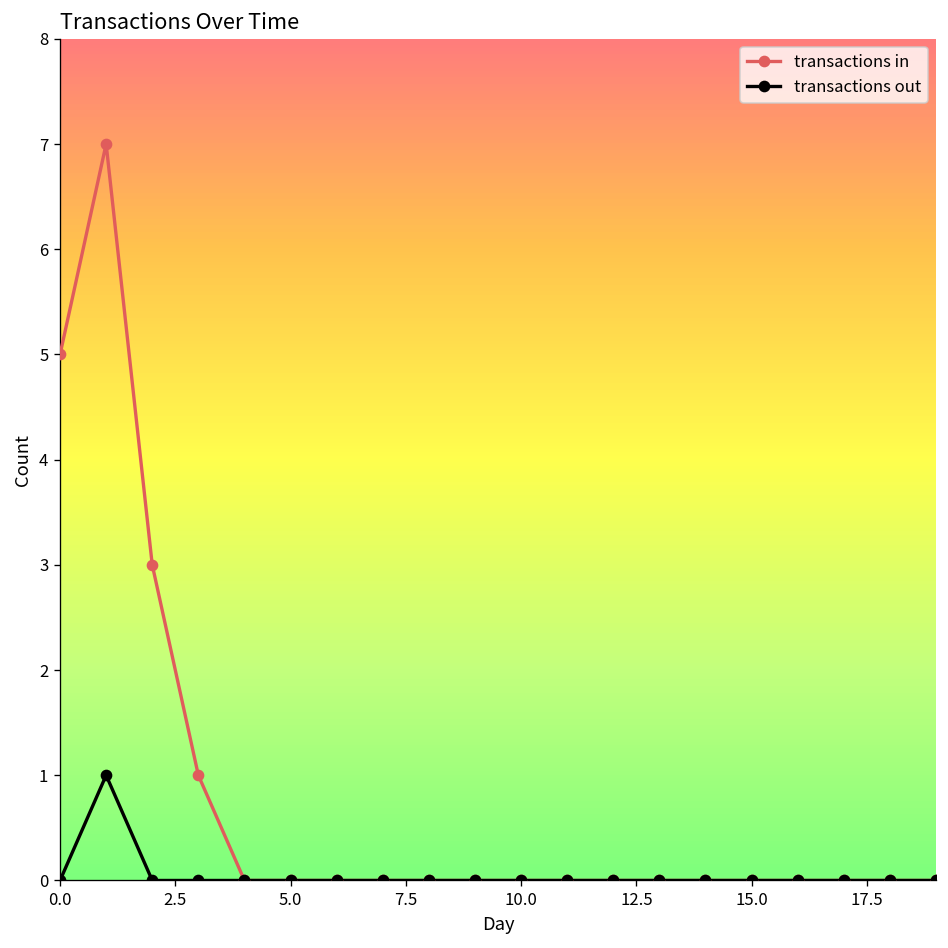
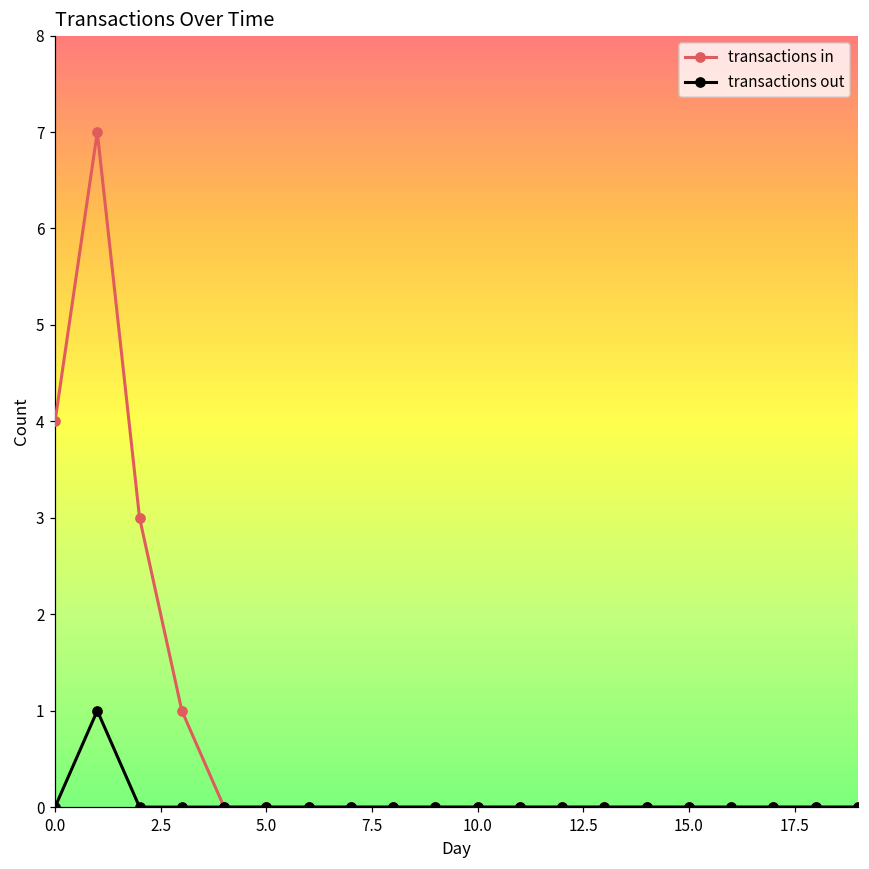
  {
    "transactions in": {
-     "0.0": 5
+     "0.0": 4
    },
    "transactions out": {
      "0.0": 0
    }
  }
